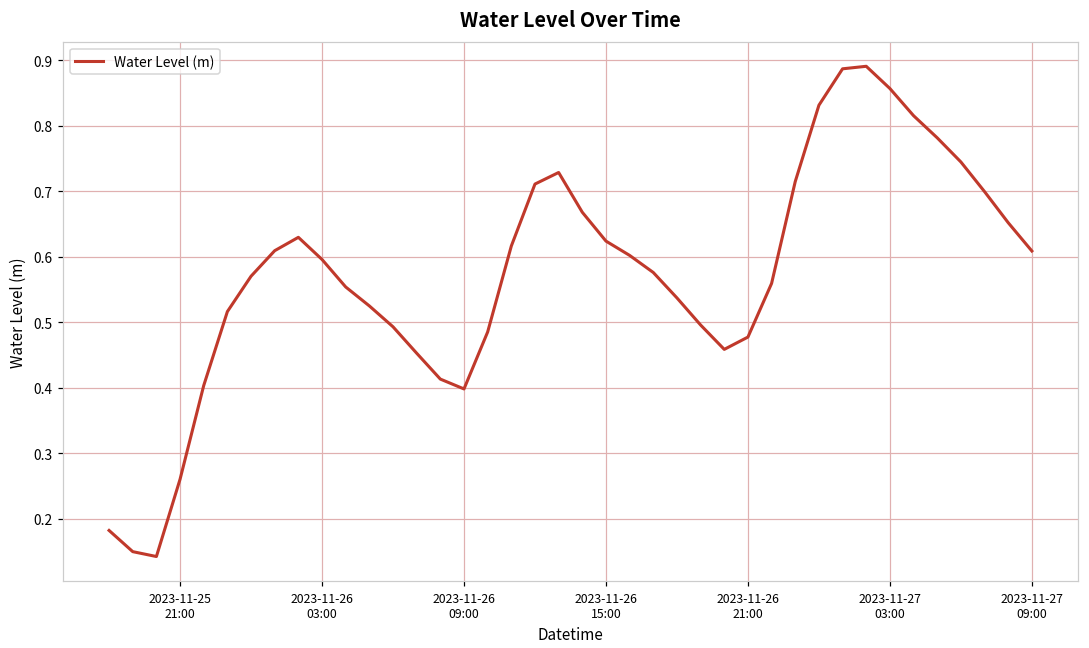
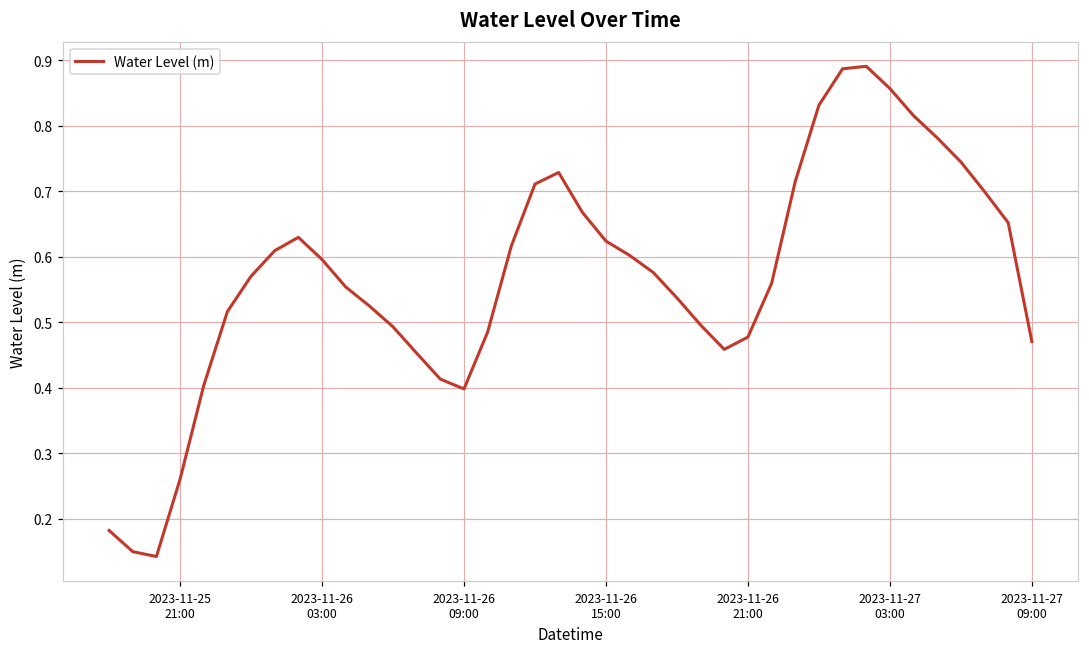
  {
    "2023-11-25 21:00": 0.26,
    "2023-11-26 03:00": 0.60,
    "2023-11-26 09:00": 0.40,
    "2023-11-26 15:00": 0.62,
    "2023-11-26 21:00": 0.48,
    "2023-11-27 03:00": 0.86,
-   "2023-11-27 09:00": 0.61
+   "2023-11-27 09:00": 0.47
  }
